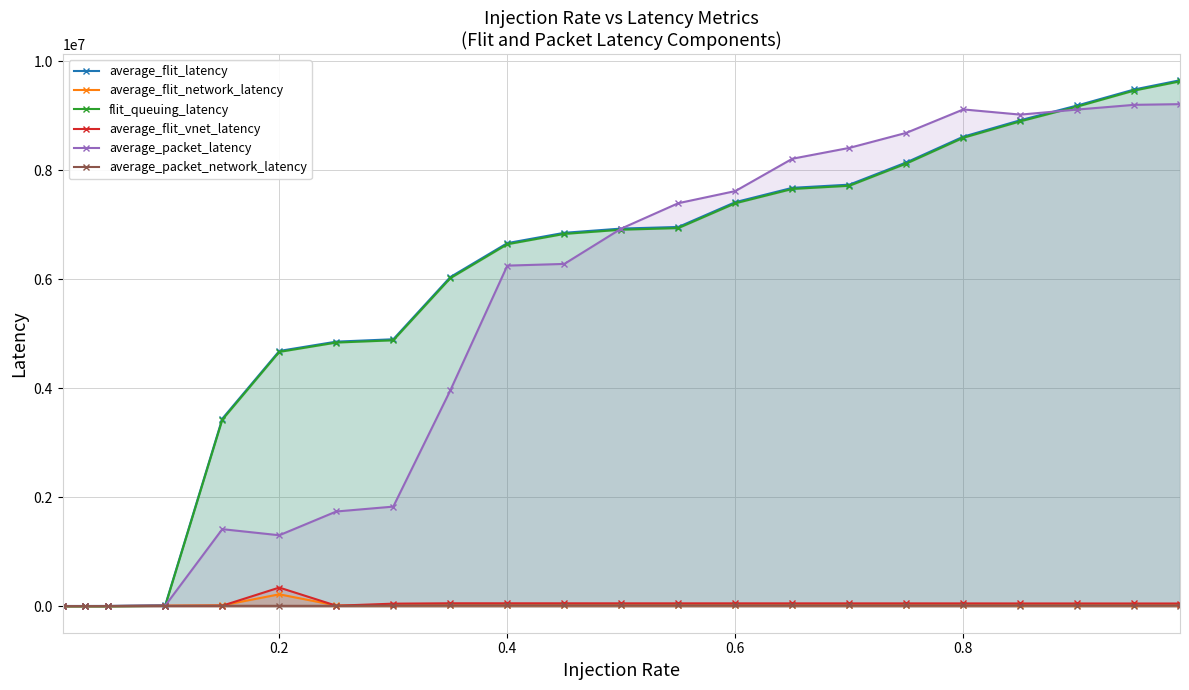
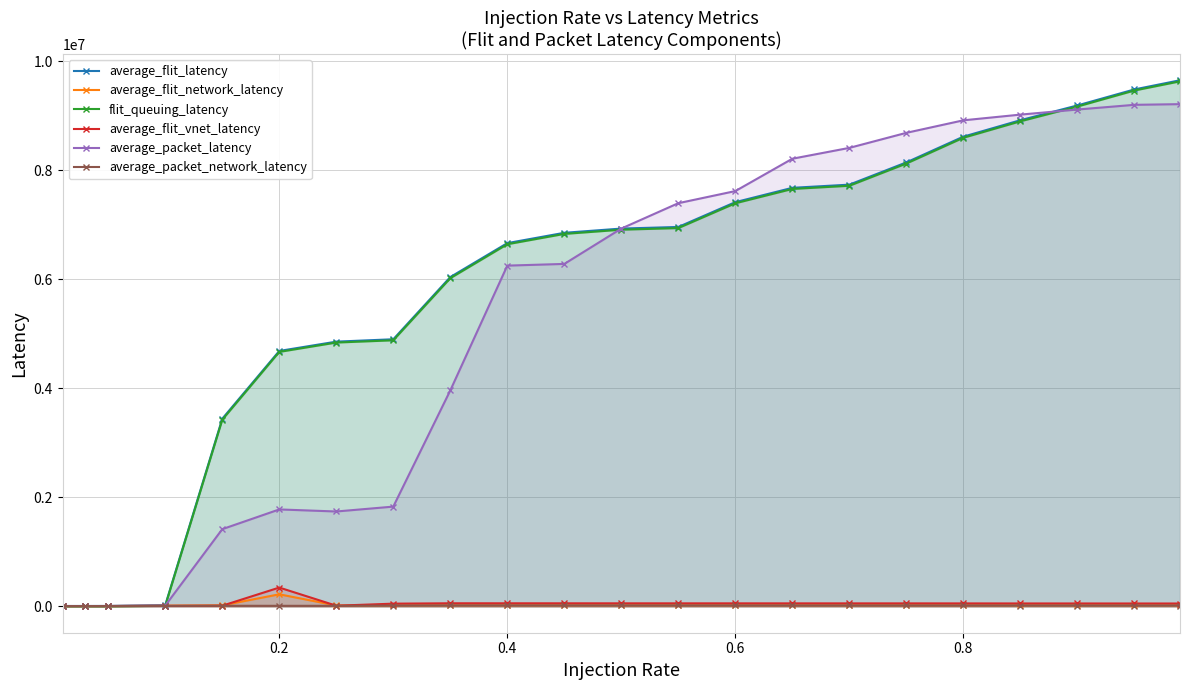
  {
    "average_flit_network_latency": {
      "0.2": 200000
    },
    "average_flit_vnet_latency": {
      "0.2": 300000
    },
    "average_packet_latency": {
-     "0.2": 1300000,
+     "0.2": 1800000,
      "0.4": 6300000,
      "0.6": 7600000,
-     "0.8": 9100000
+     "0.8": 8900000
    },
    "average_packet_network_latency": {
      "0.2": 0
    }
  }
